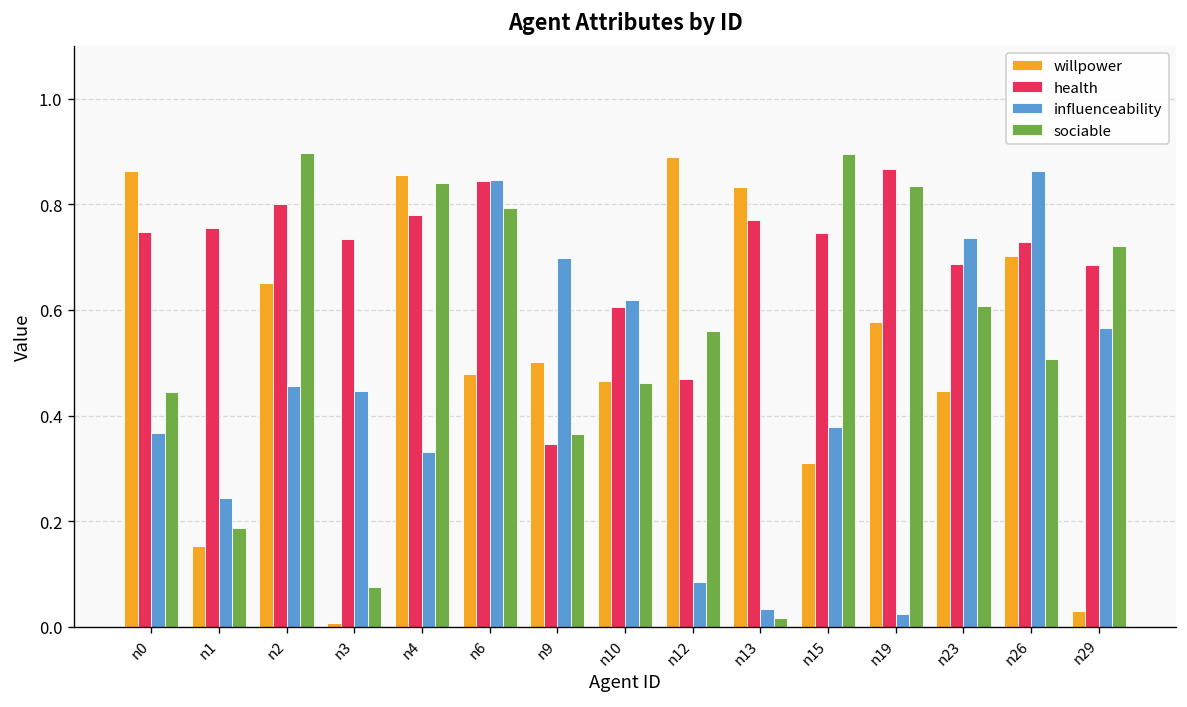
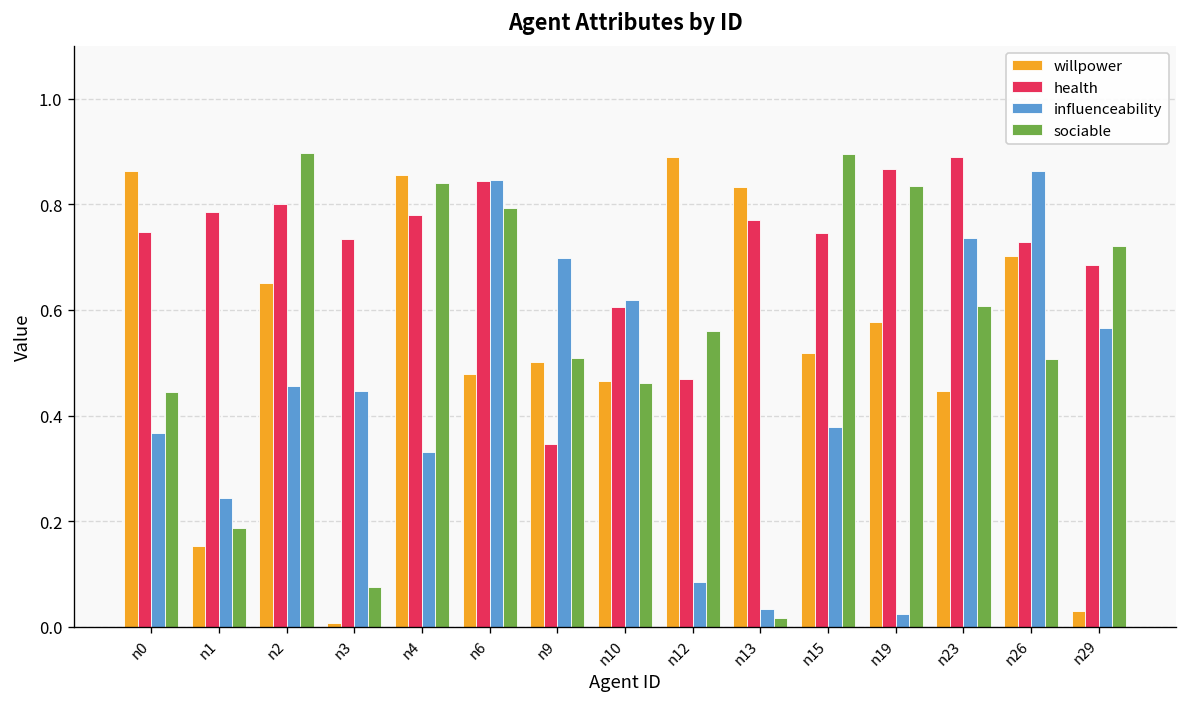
  {
    "willpower": {
      "n0": 0.86,
      "n1": 0.15,
      "n2": 0.65,
      "n3": 0.01,
      "n4": 0.86,
      "n6": 0.48,
      "n9": 0.50,
      "n10": 0.46,
      "n12": 0.89,
      "n13": 0.83,
-     "n15": 0.31,
+     "n15": 0.52,
      "n19": 0.58,
      "n23": 0.45,
      "n26": 0.70,
      "n29": 0.03
    },
    "health": {
      "n0": 0.75,
-     "n1": 0.75,
+     "n1": 0.79,
      "n2": 0.80,
      "n3": 0.73,
      "n4": 0.78,
      "n6": 0.84,
      "n9": 0.35,
      "n10": 0.61,
      "n12": 0.47,
      "n13": 0.77,
      "n15": 0.75,
      "n19": 0.87,
-     "n23": 0.69,
+     "n23": 0.89,
      "n26": 0.73,
      "n29": 0.68
    },
    "influenceability": {
      "n0": 0.37,
      "n1": 0.24,
      "n2": 0.46,
      "n3": 0.45,
      "n4": 0.33,
      "n6": 0.85,
      "n9": 0.70,
      "n10": 0.62,
      "n12": 0.08,
      "n13": 0.03,
      "n15": 0.38,
      "n19": 0.03,
      "n23": 0.74,
      "n26": 0.86,
      "n29": 0.57
    },
    "sociable": {
      "n0": 0.45,
      "n1": 0.19,
      "n2": 0.90,
      "n3": 0.08,
      "n4": 0.84,
      "n6": 0.79,
-     "n9": 0.37,
+     "n9": 0.51,
      "n10": 0.46,
      "n12": 0.56,
      "n13": 0.02,
      "n15": 0.90,
      "n19": 0.83,
      "n23": 0.61,
      "n26": 0.51,
      "n29": 0.72
    }
  }
